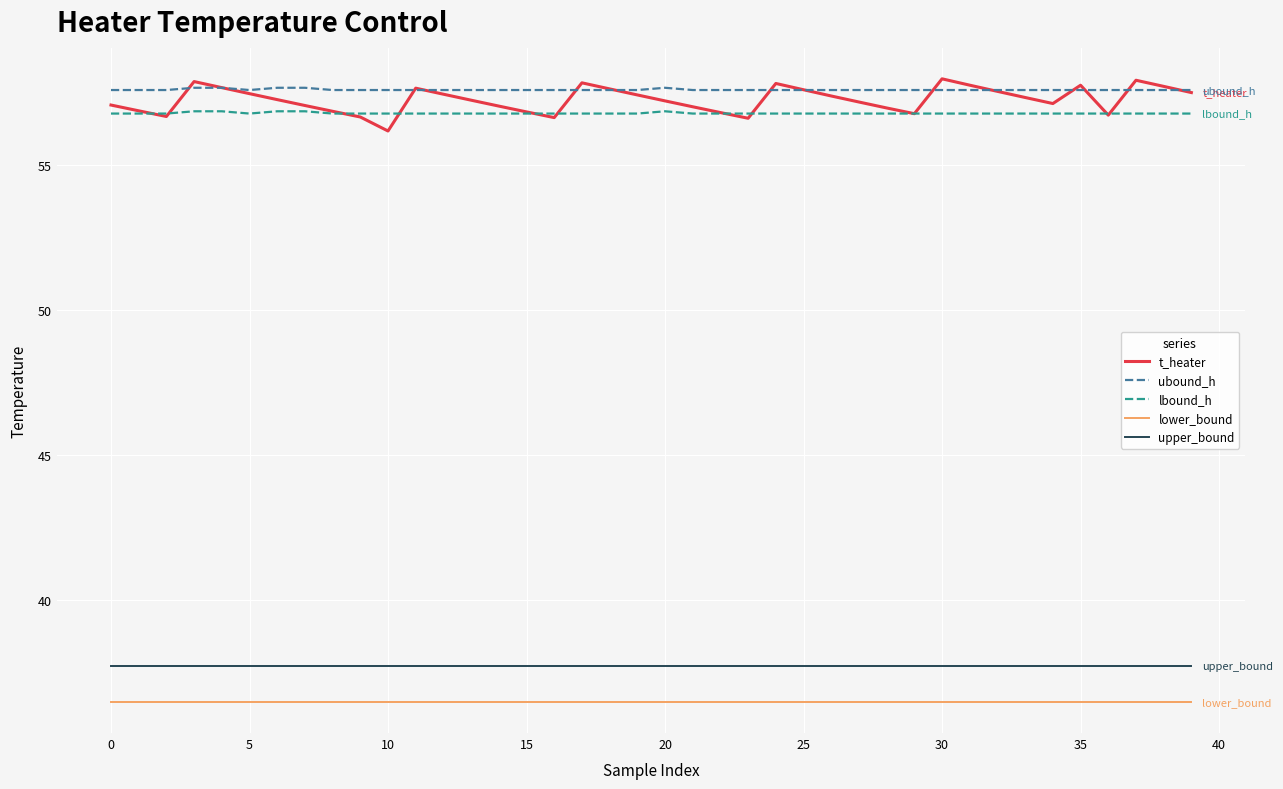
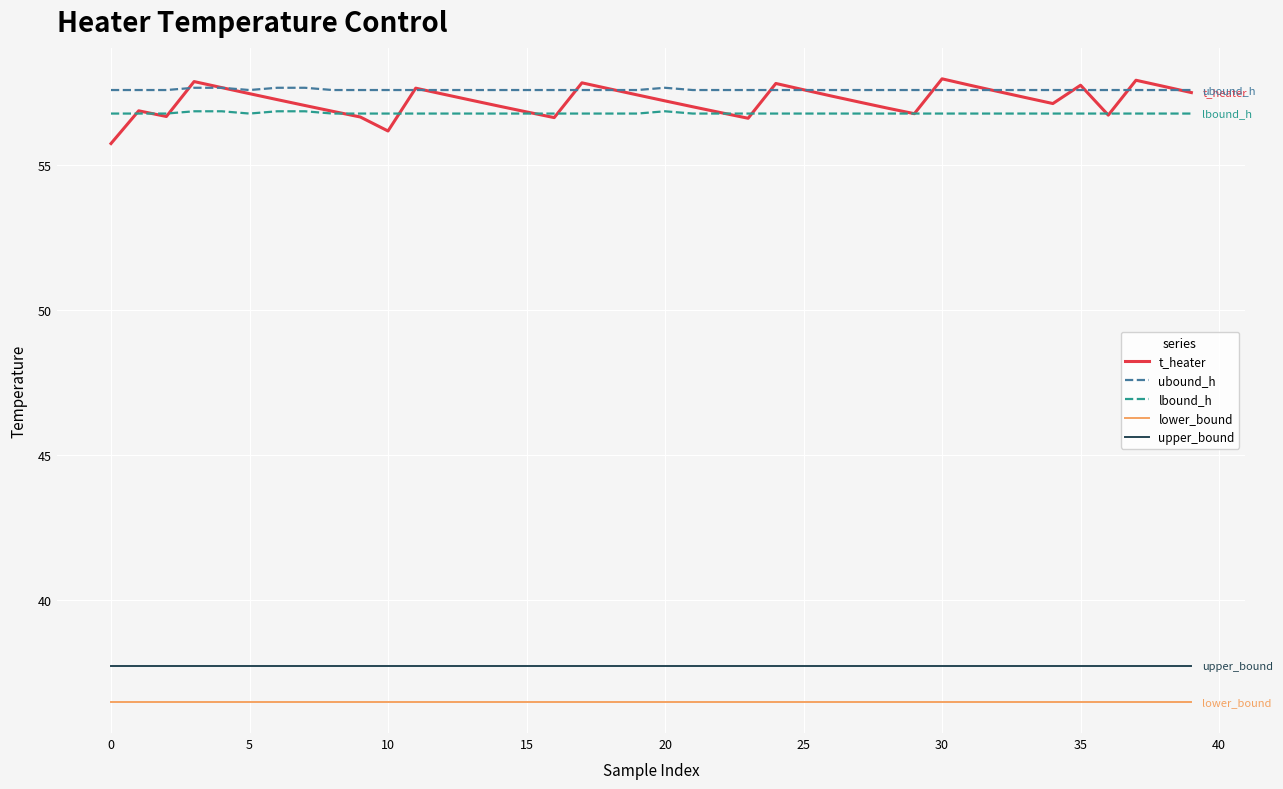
  {
    "t_heater": {
-     "0": 57.0,
+     "0": 55.7,
      "5": 57.4,
      "10": 56.2,
      "20": 57.2,
      "30": 58.0,
      "35": 57.7
    },
    "lower_bound": {
      "0": 36.5,
      "5": 36.5,
      "10": 36.5,
      "15": 36.5,
      "20": 36.5,
      "25": 36.5,
      "30": 36.5,
      "35": 36.5
    },
    "upper_bound": {
      "0": 37.8,
      "5": 37.8,
      "10": 37.8,
      "15": 37.8,
      "20": 37.8,
      "25": 37.8,
      "30": 37.8,
      "35": 37.8
    }
  }
